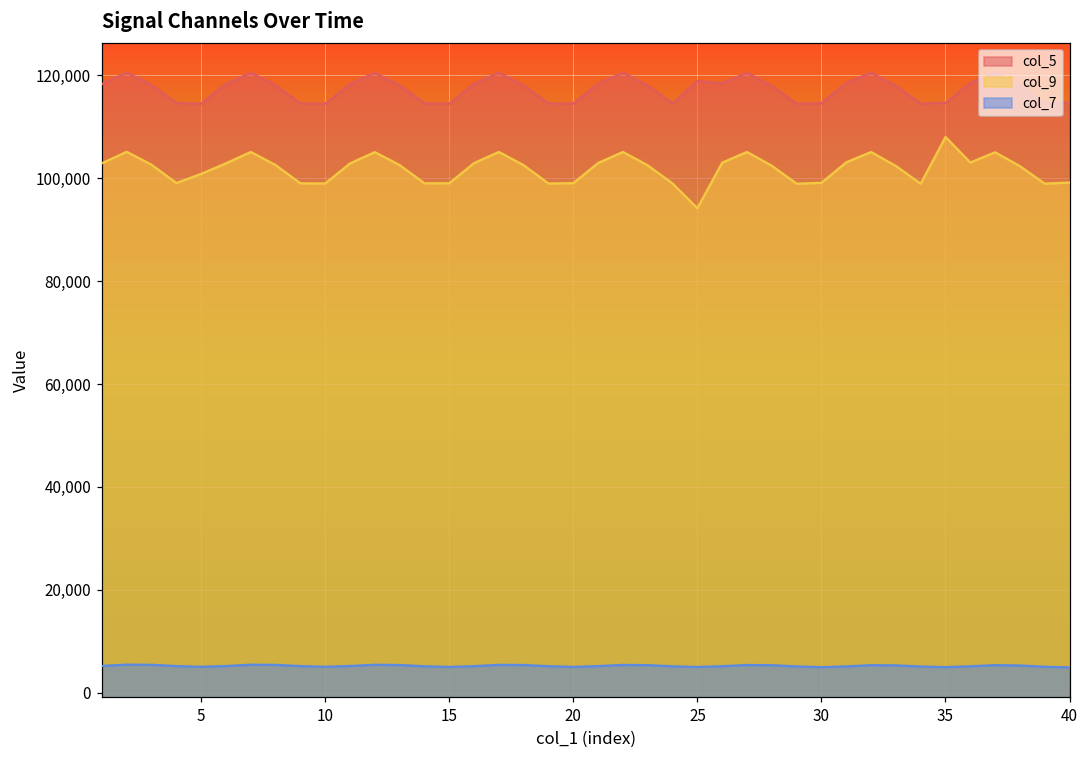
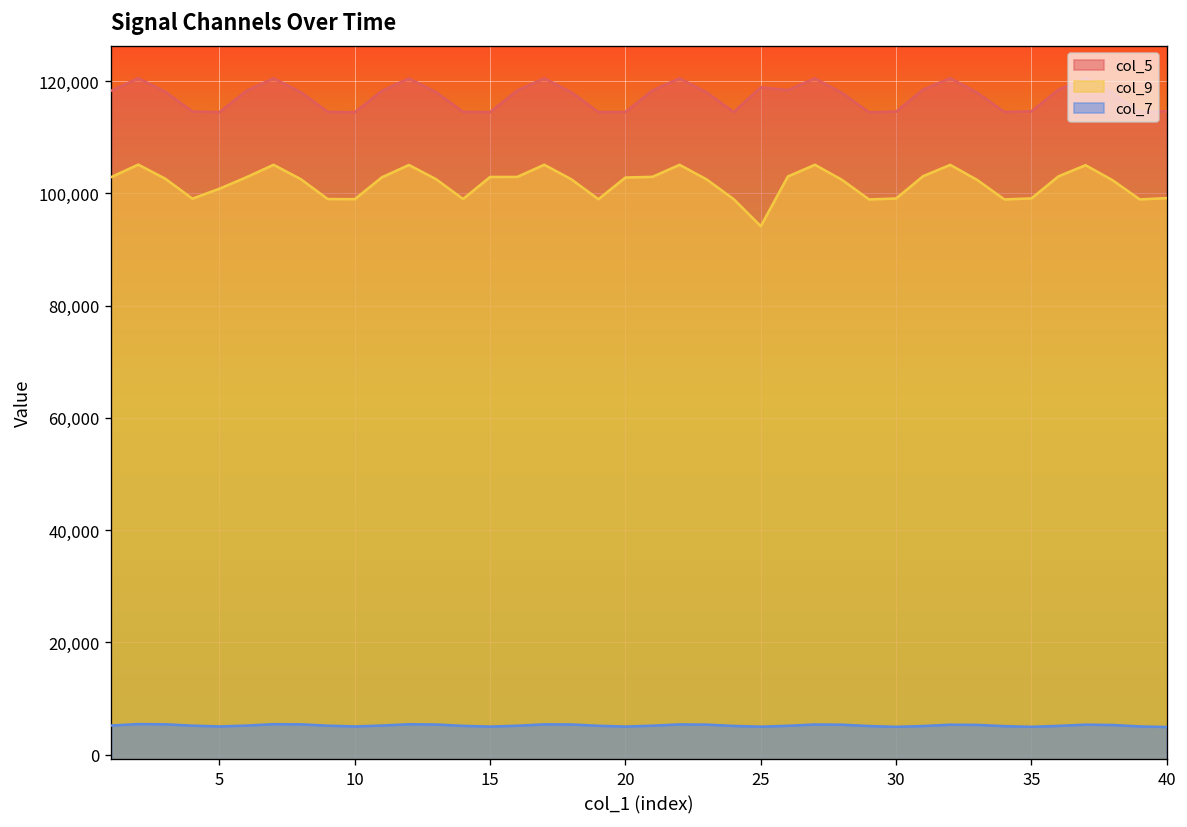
  {
    "col_5": {
      "5": "114,000",
      "10": "114,000",
      "15": "114,000",
      "20": "114,000",
      "25": "119,000",
      "30": "115,000",
      "35": "115,000",
      "40": "115,000"
    },
    "col_9": {
      "5": "101,000",
      "10": "99,000",
-     "15": "99,000",
-     "20": "99,000",
+     "15": "103,000",
+     "20": "103,000",
      "25": "94,000",
      "30": "99,000",
-     "35": "108,000",
+     "35": "99,000",
      "40": "99,000"
    },
    "col_7": {
      "5": "5,000",
      "10": "5,000",
      "15": "5,000",
      "20": "5,000",
      "25": "5,000",
      "30": "5,000",
      "35": "5,000",
      "40": "5,000"
    }
  }
